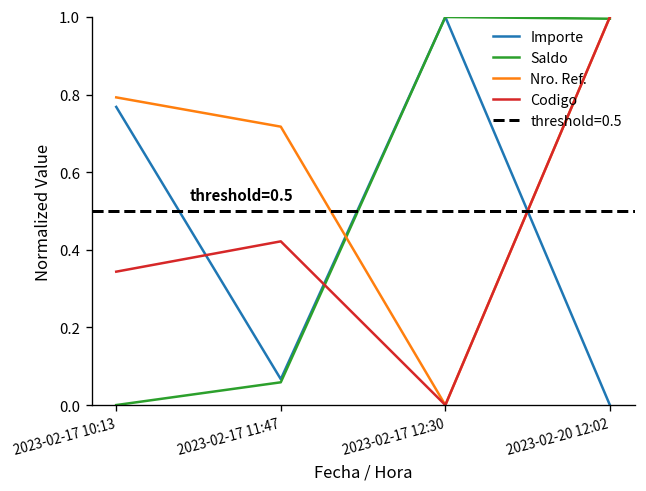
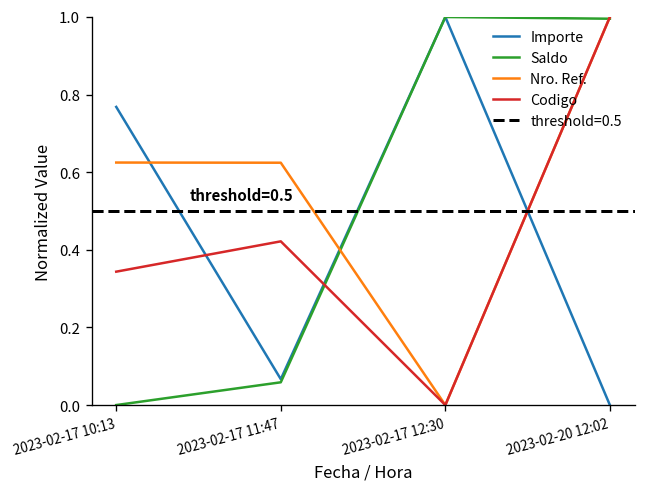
  {
    "Importe": {
      "2023-02-17 10:13": 0.77,
      "2023-02-17 11:47": 0.07,
      "2023-02-20 12:02": 0.00
    },
    "Saldo": {
      "2023-02-17 10:13": 0.00,
      "2023-02-17 11:47": 0.06
    },
    "Nro. Ref.": {
-     "2023-02-17 10:13": 0.79,
-     "2023-02-17 11:47": 0.72
+     "2023-02-17 10:13": 0.62,
+     "2023-02-17 11:47": 0.62
    },
    "Codigo": {
      "2023-02-17 10:13": 0.34,
      "2023-02-17 11:47": 0.42
    }
  }
